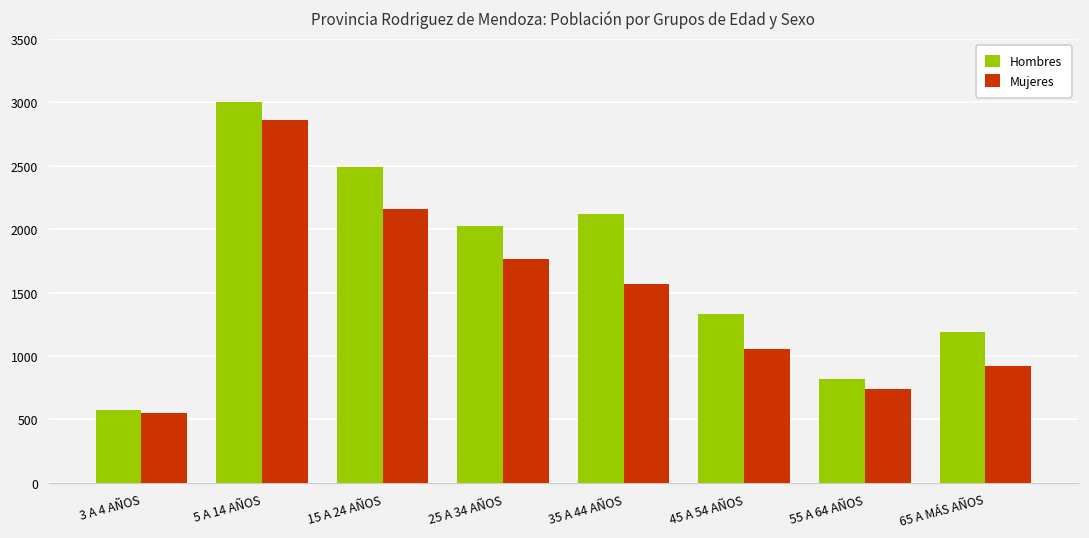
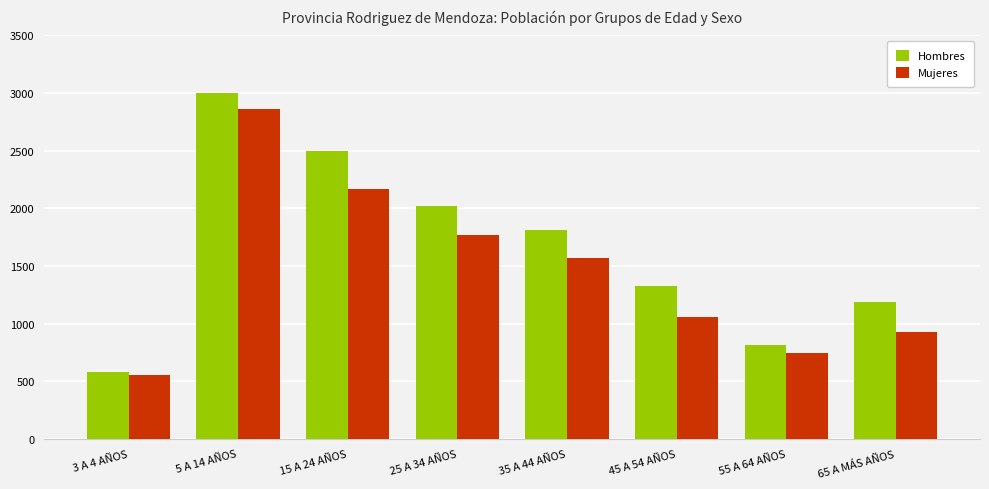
  {
    "Hombres": {
      "3 A 4 AÑOS": 580,
      "5 A 14 AÑOS": 3000,
      "15 A 24 AÑOS": 2490,
      "25 A 34 AÑOS": 2020,
-     "35 A 44 AÑOS": 2120,
+     "35 A 44 AÑOS": 1810,
      "45 A 54 AÑOS": 1330,
      "55 A 64 AÑOS": 820,
      "65 A MÁS AÑOS": 1190
    },
    "Mujeres": {
      "3 A 4 AÑOS": 550,
      "5 A 14 AÑOS": 2860,
      "15 A 24 AÑOS": 2160,
      "25 A 34 AÑOS": 1770,
      "35 A 44 AÑOS": 1570,
      "45 A 54 AÑOS": 1050,
      "55 A 64 AÑOS": 740,
      "65 A MÁS AÑOS": 920
    }
  }
